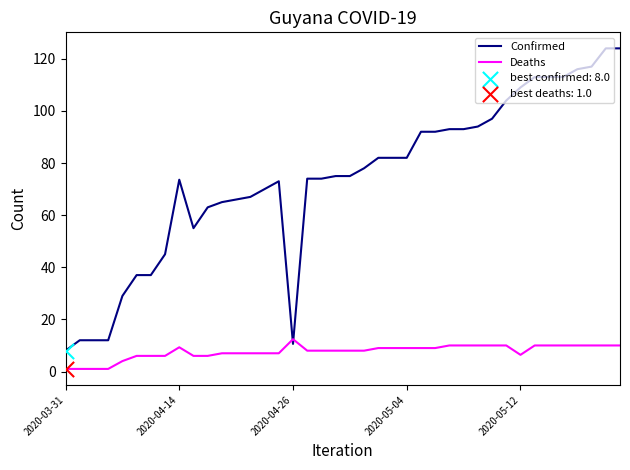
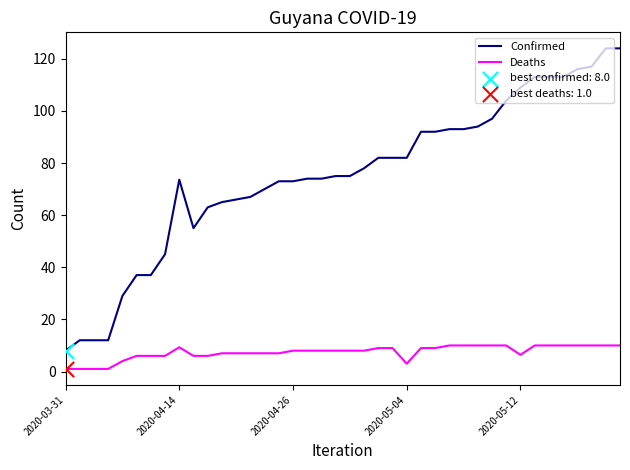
  {
    "Confirmed": {
      "2020-04-14": 74,
-     "2020-04-26": 11,
+     "2020-04-26": 73,
      "2020-05-04": 82
    },
    "Deaths": {
      "2020-04-14": 9,
-     "2020-04-26": 12,
-     "2020-05-04": 9,
+     "2020-04-26": 8,
+     "2020-05-04": 3,
      "2020-05-12": 6
    }
  }
